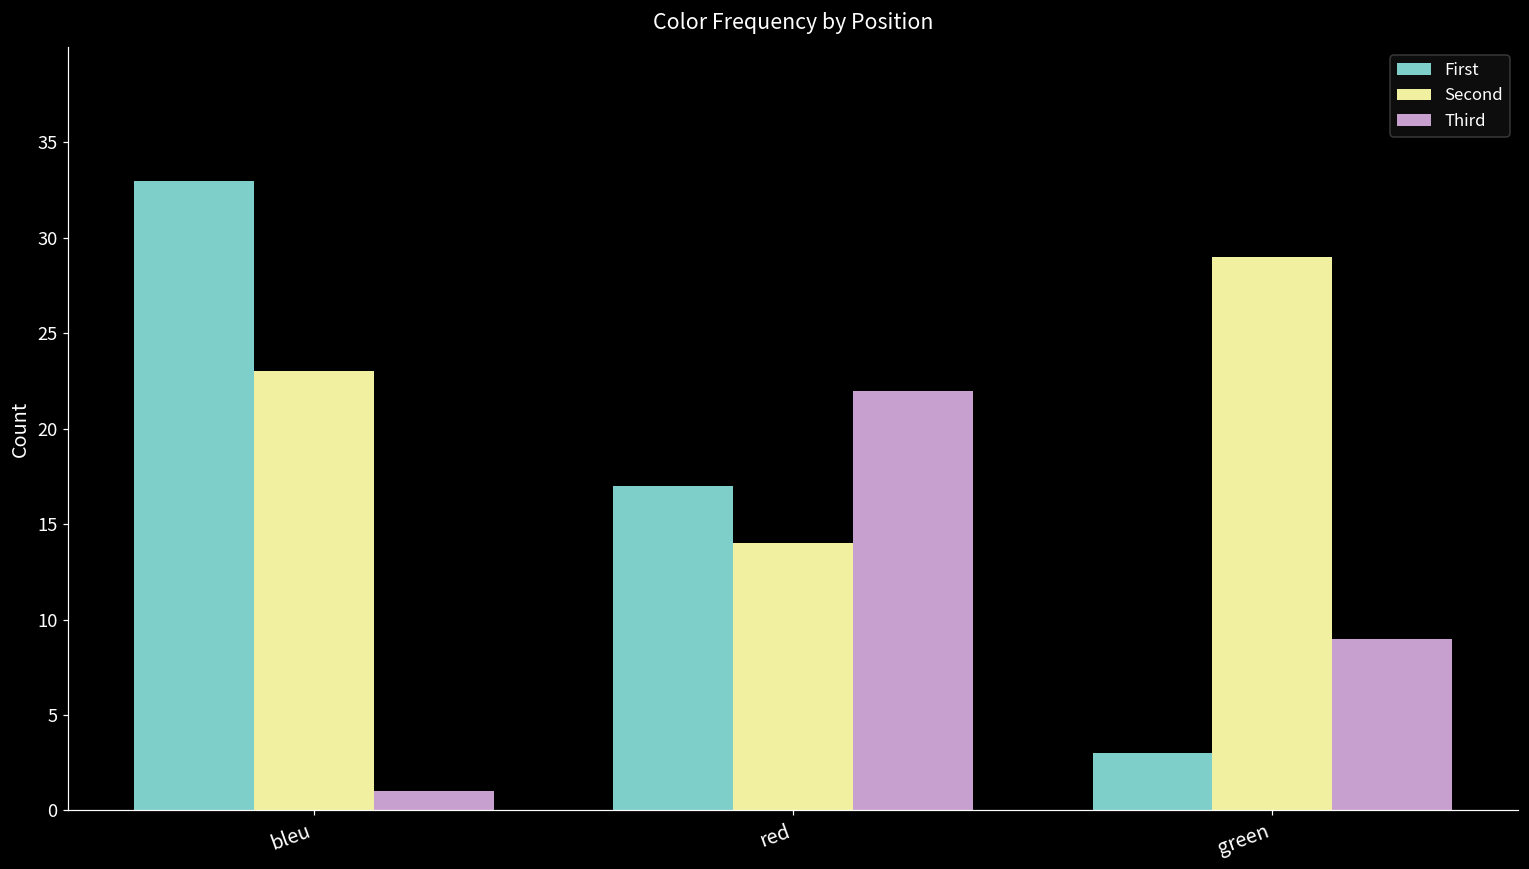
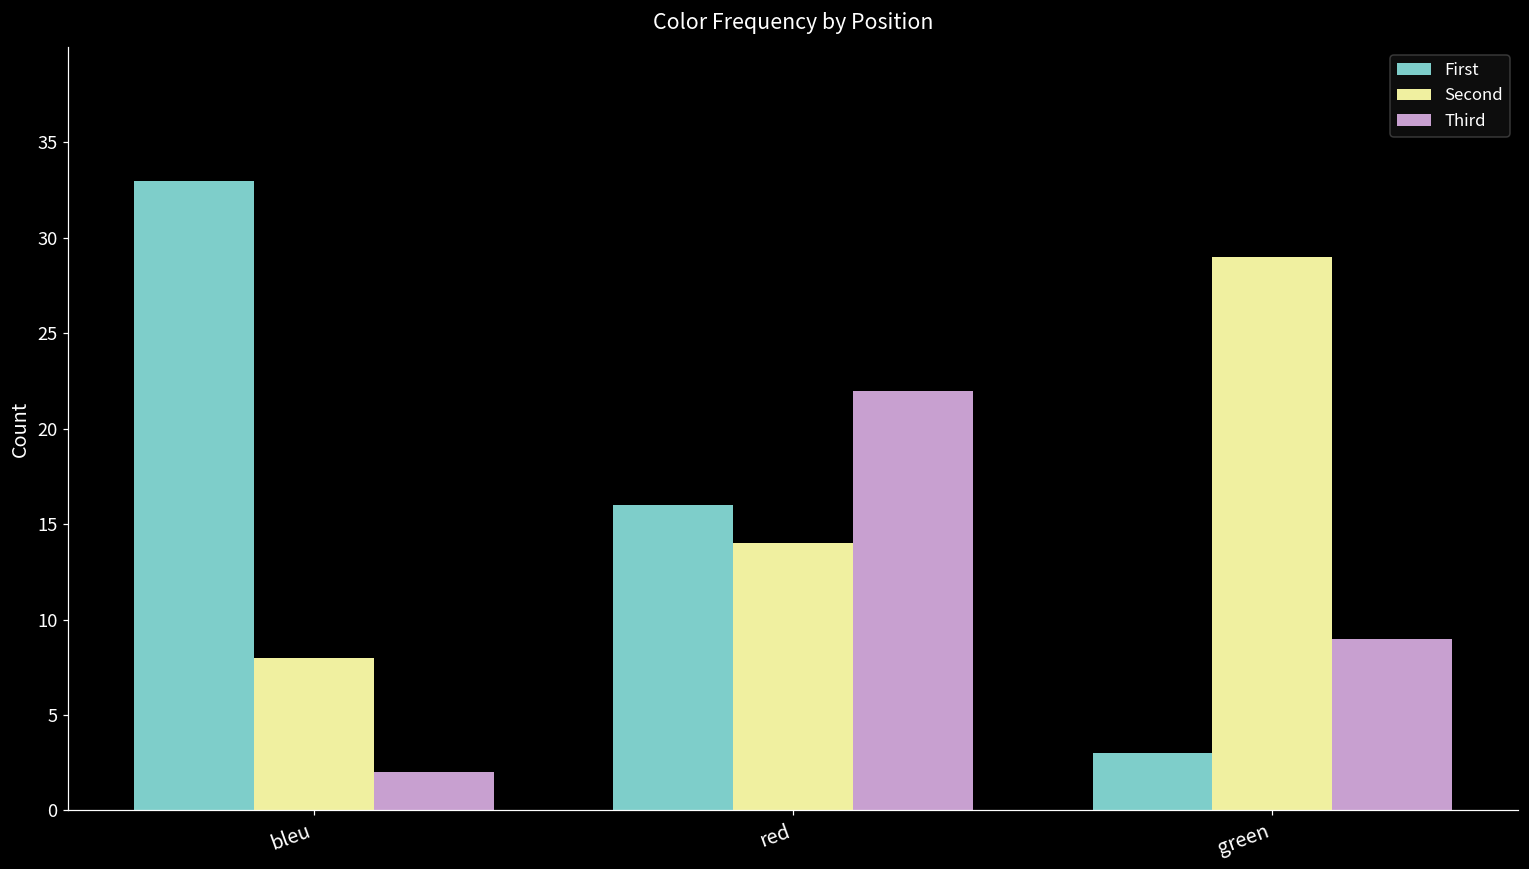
  {
    "First": {
      "bleu": 33,
-     "red": 17,
+     "red": 16,
      "green": 3
    },
    "Second": {
-     "bleu": 23,
+     "bleu": 8,
      "red": 14,
      "green": 29
    },
    "Third": {
-     "bleu": 1,
+     "bleu": 2,
      "red": 22,
      "green": 9
    }
  }
